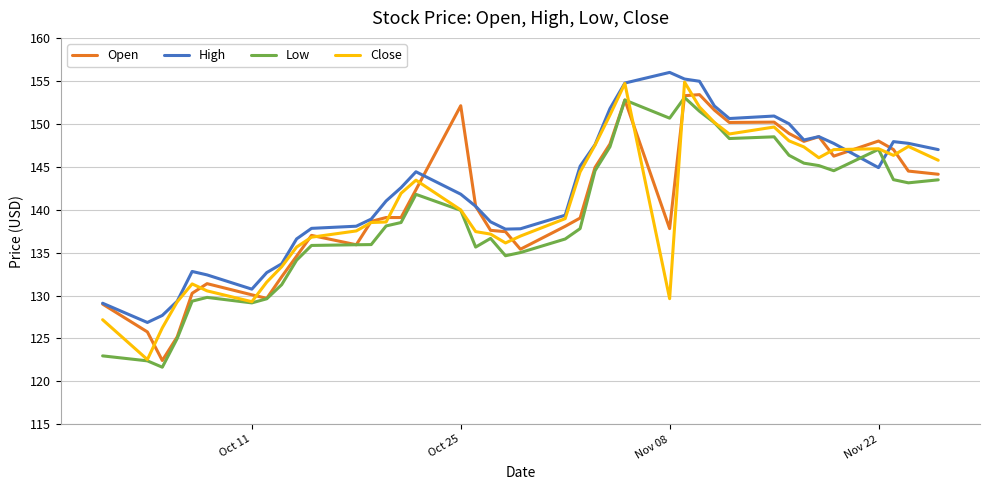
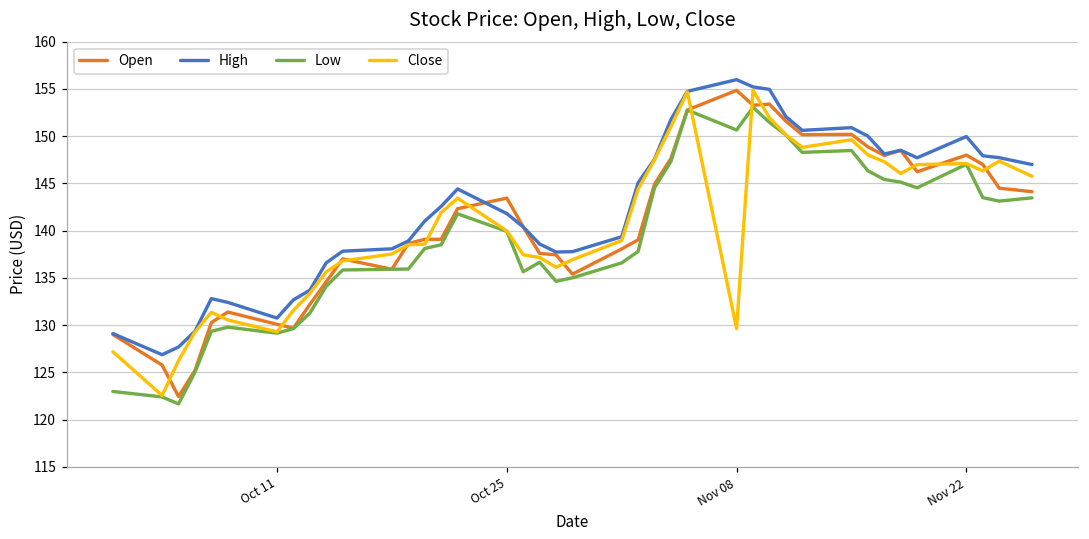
  {
    "Open": {
      "Oct 11": 130,
-     "Oct 25": 152,
-     "Nov 08": 138,
+     "Oct 25": 143,
+     "Nov 08": 155,
      "Nov 22": 148
    },
    "High": {
      "Oct 11": 131,
      "Oct 25": 142,
      "Nov 08": 156,
-     "Nov 22": 145
+     "Nov 22": 150
    },
    "Low": {
      "Nov 08": 151
    },
    "Close": {
      "Nov 08": 130
    }
  }
